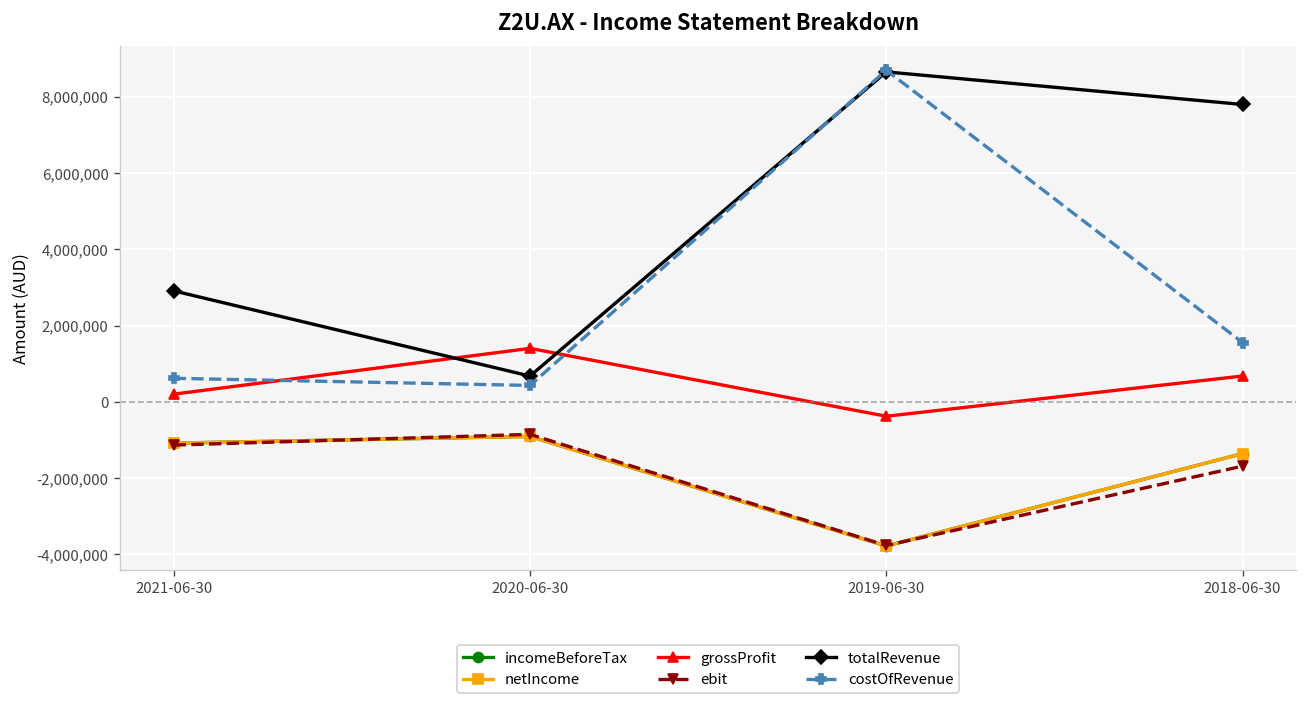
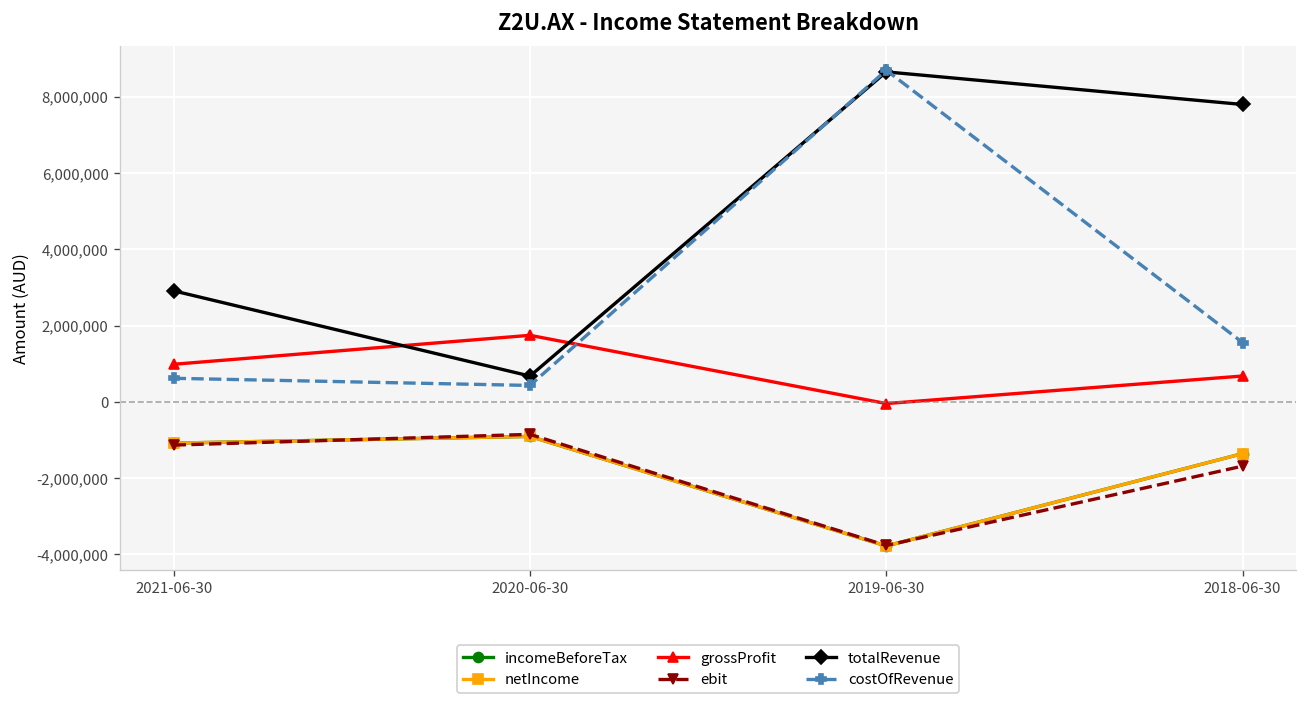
  {
    "netIncome": {
      "2018-06-30": "-1,400,000"
    },
    "grossProfit": {
-     "2021-06-30": "200,000",
-     "2020-06-30": "1,400,000",
-     "2019-06-30": "-400,000",
+     "2021-06-30": "1,000,000",
+     "2020-06-30": "1,700,000",
+     "2019-06-30": "0",
      "2018-06-30": "700,000"
    },
    "ebit": {
      "2018-06-30": "-1,700,000"
    },
    "totalRevenue": {
      "2021-06-30": "2,900,000",
      "2020-06-30": "700,000",
      "2018-06-30": "7,800,000"
    },
    "costOfRevenue": {
      "2021-06-30": "600,000",
      "2020-06-30": "400,000",
      "2018-06-30": "1,600,000"
    }
  }
